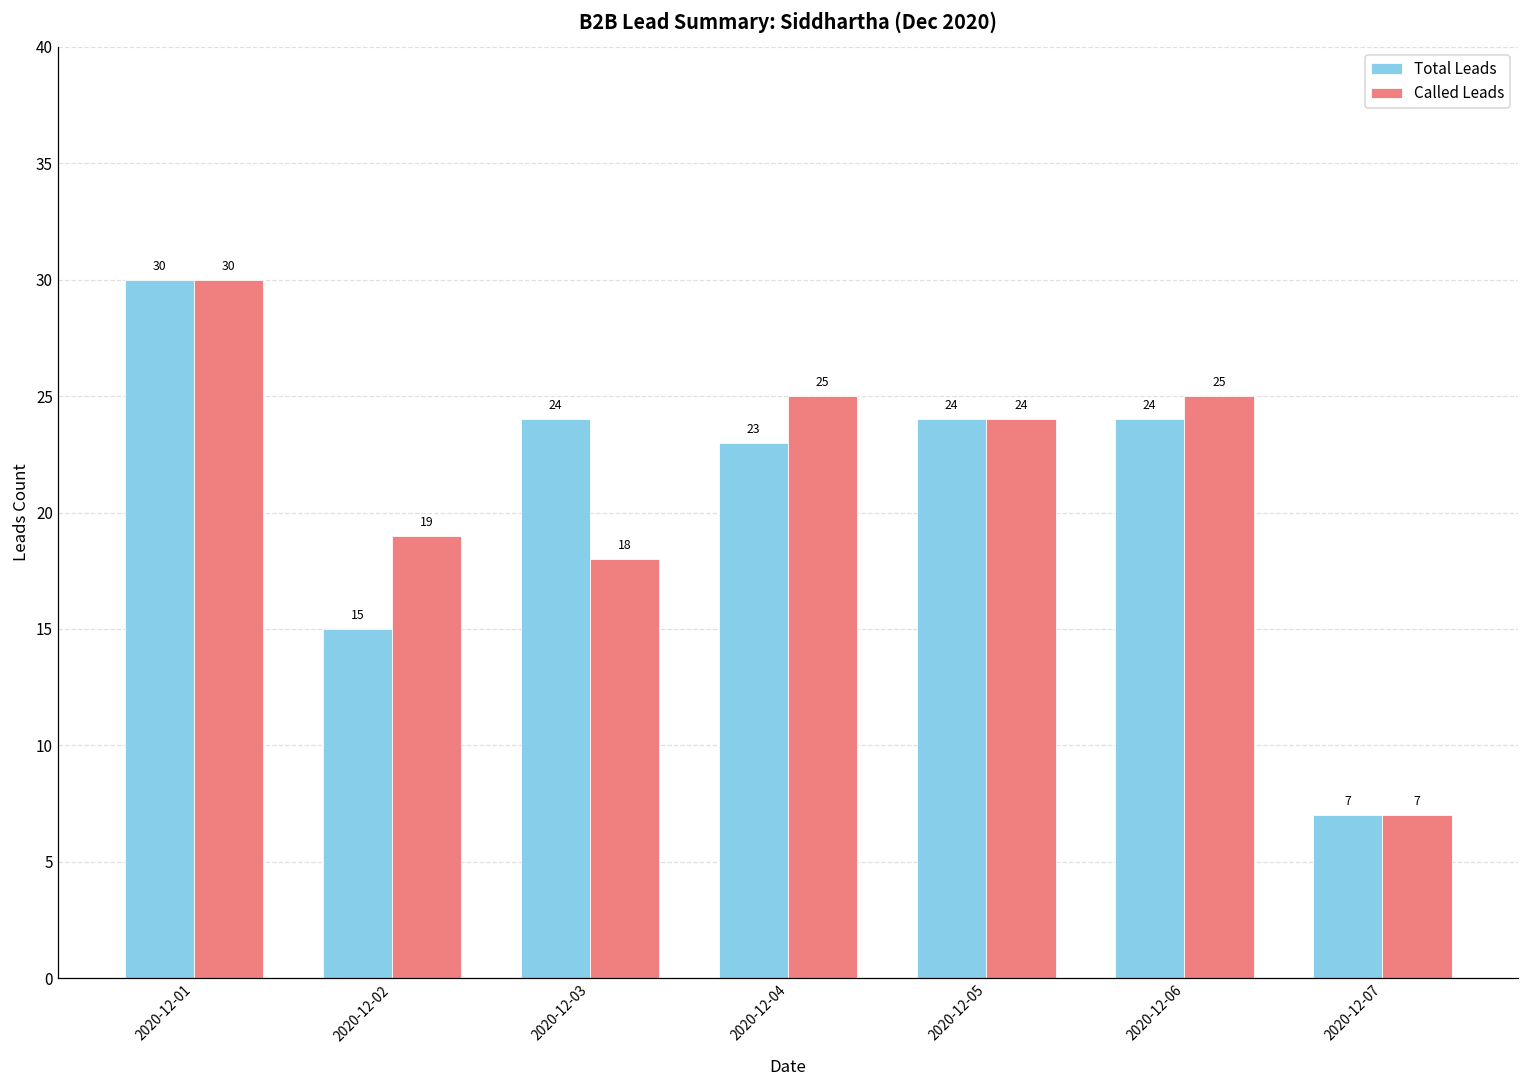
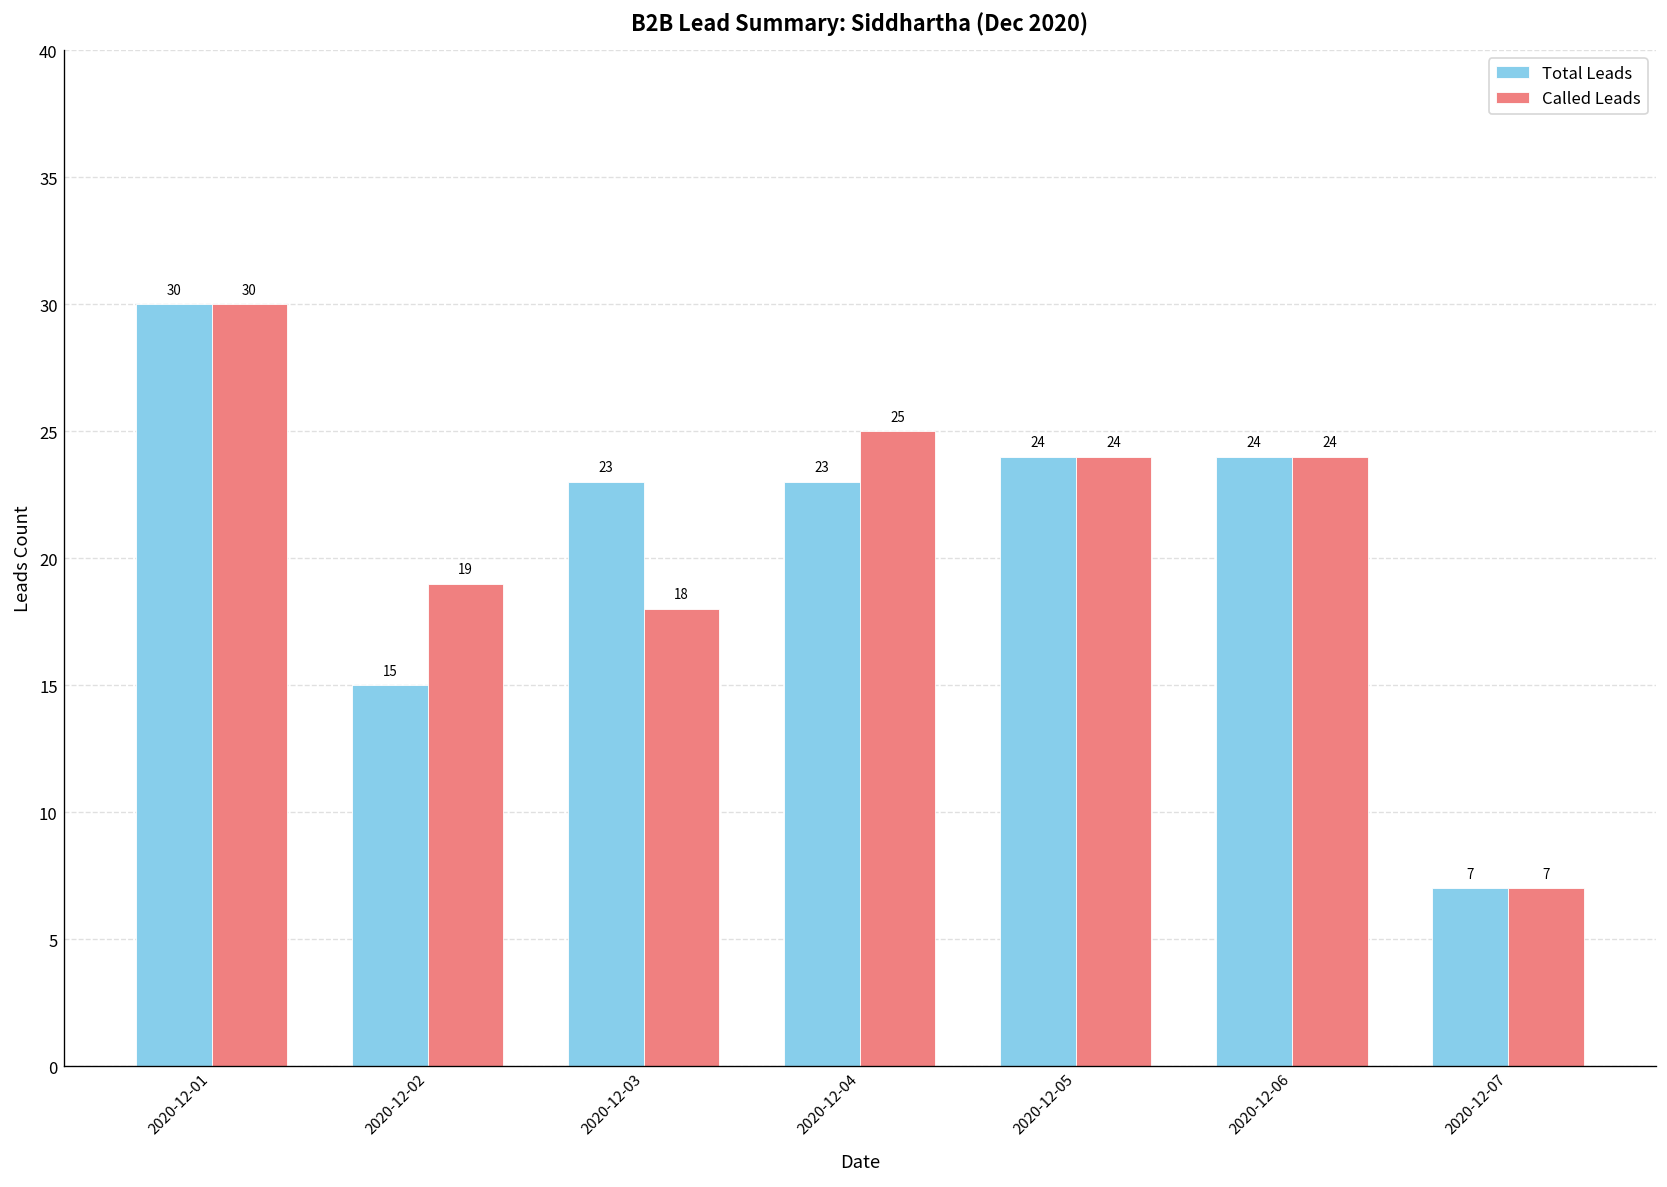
  {
    "Total Leads": {
      "2020-12-01": 30,
      "2020-12-02": 15,
-     "2020-12-03": 24,
+     "2020-12-03": 23,
      "2020-12-04": 23,
      "2020-12-05": 24,
      "2020-12-06": 24,
      "2020-12-07": 7
    },
    "Called Leads": {
      "2020-12-01": 30,
      "2020-12-02": 19,
      "2020-12-03": 18,
      "2020-12-04": 25,
      "2020-12-05": 24,
-     "2020-12-06": 25,
+     "2020-12-06": 24,
      "2020-12-07": 7
    }
  }
